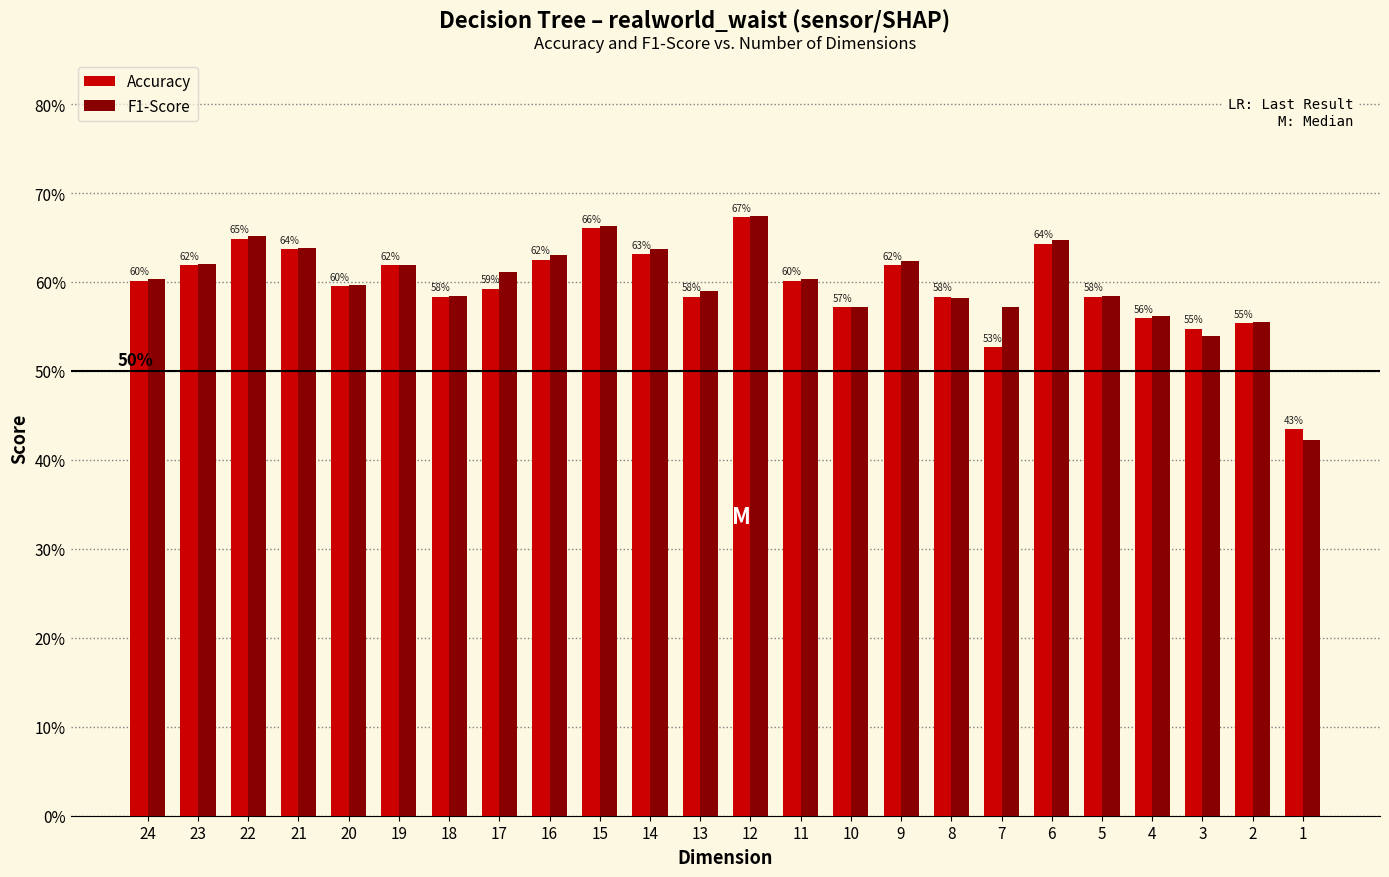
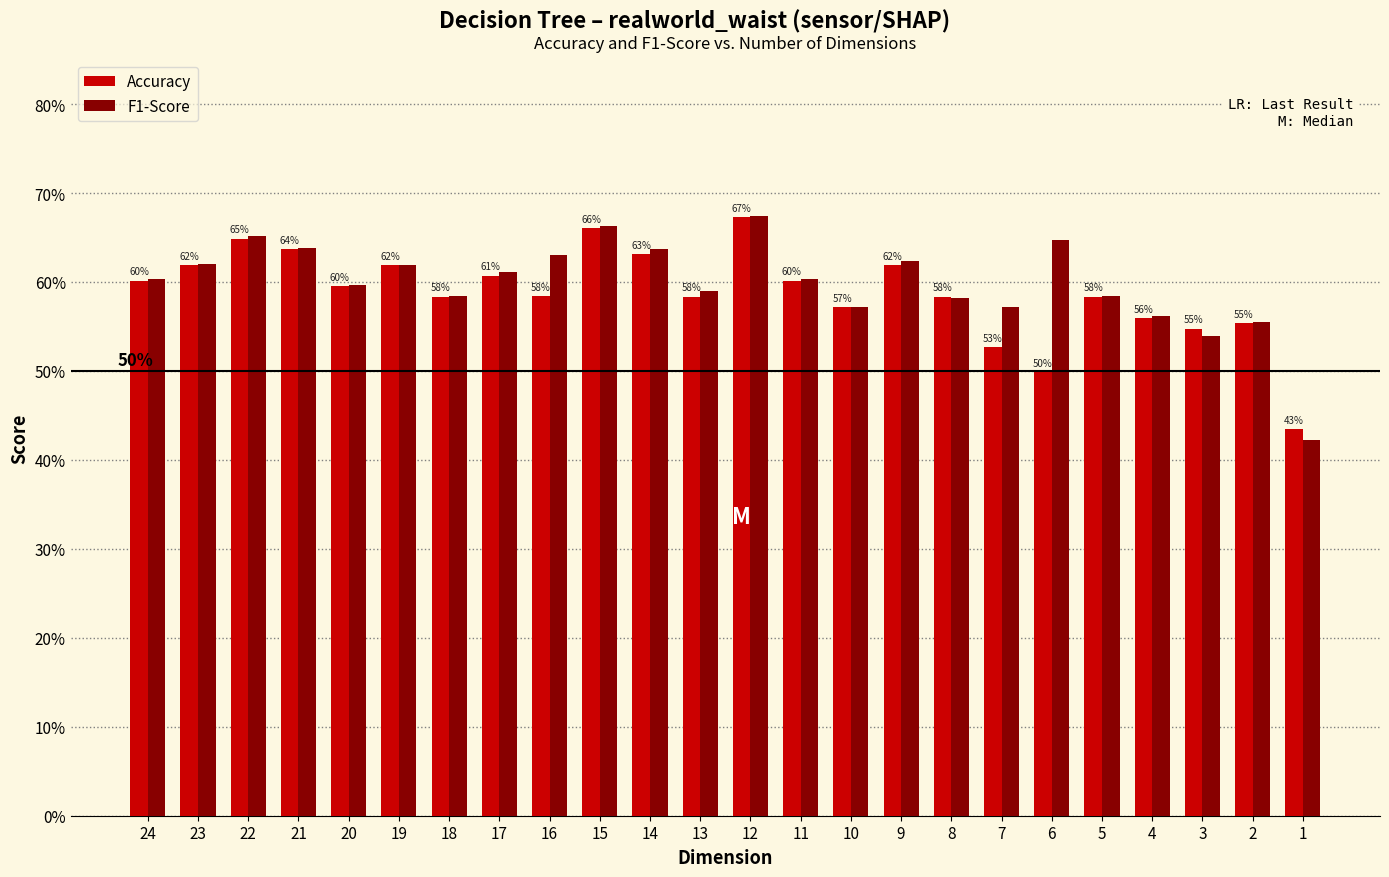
  {
    "Accuracy": {
      "24": "60%",
      "23": "62%",
      "22": "65%",
      "21": "64%",
      "20": "60%",
      "19": "62%",
      "18": "58%",
-     "17": "59%",
-     "16": "62%",
+     "17": "61%",
+     "16": "58%",
      "15": "66%",
      "14": "63%",
      "13": "58%",
      "12": "67%",
      "11": "60%",
      "10": "57%",
      "9": "62%",
      "8": "58%",
      "7": "53%",
-     "6": "64%",
+     "6": "50%",
      "5": "58%",
      "4": "56%",
      "3": "55%",
      "2": "55%",
      "1": "43%"
    },
    "F1-Score": {
      "16": "63%",
      "14": "64%",
      "13": "59%",
      "7": "57%",
      "6": "65%",
      "3": "54%",
      "1": "42%"
    }
  }
